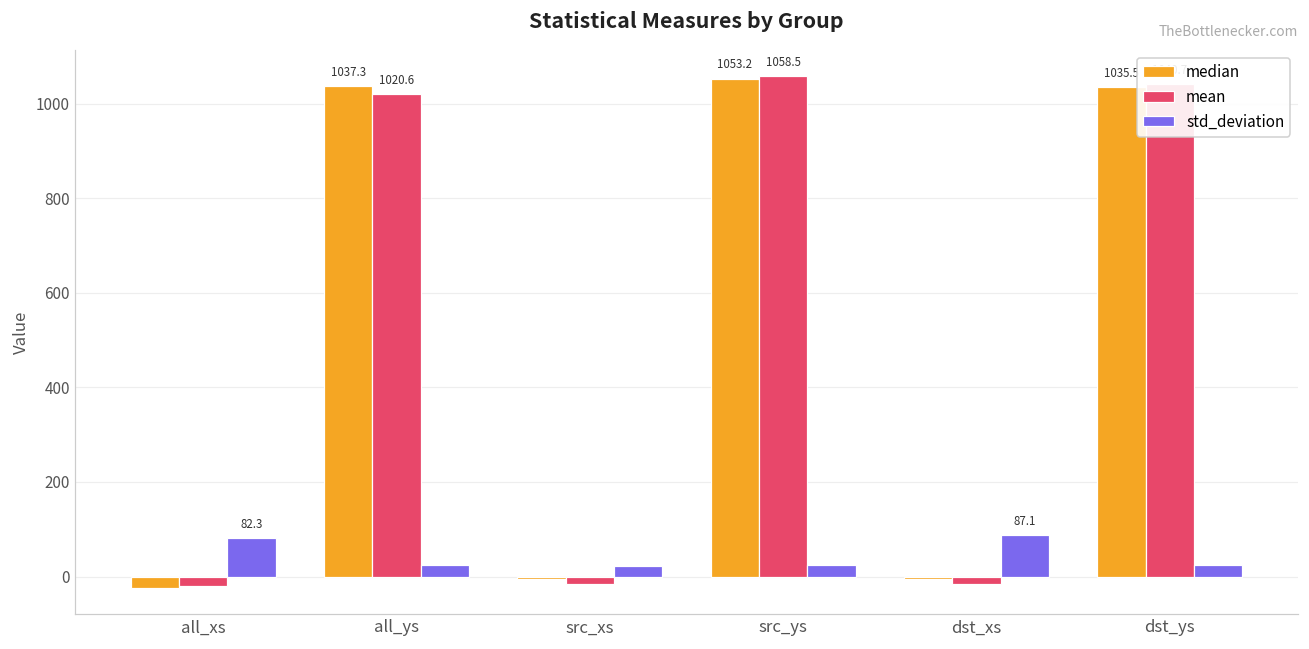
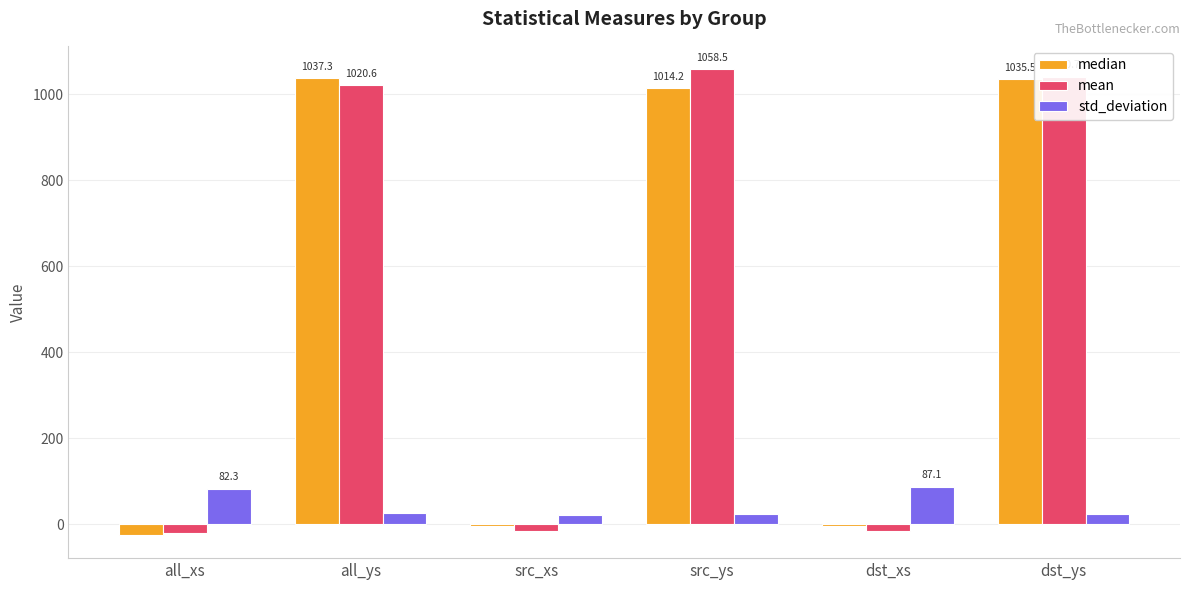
  {
    "median": {
      "all_ys": 1037.3,
-     "src_ys": 1053.2
+     "src_ys": 1014.2
    },
    "mean": {
      "all_ys": 1020.6,
      "src_ys": 1058.5
    },
    "std_deviation": {
      "all_xs": 82.3,
      "dst_xs": 87.1
    }
  }
